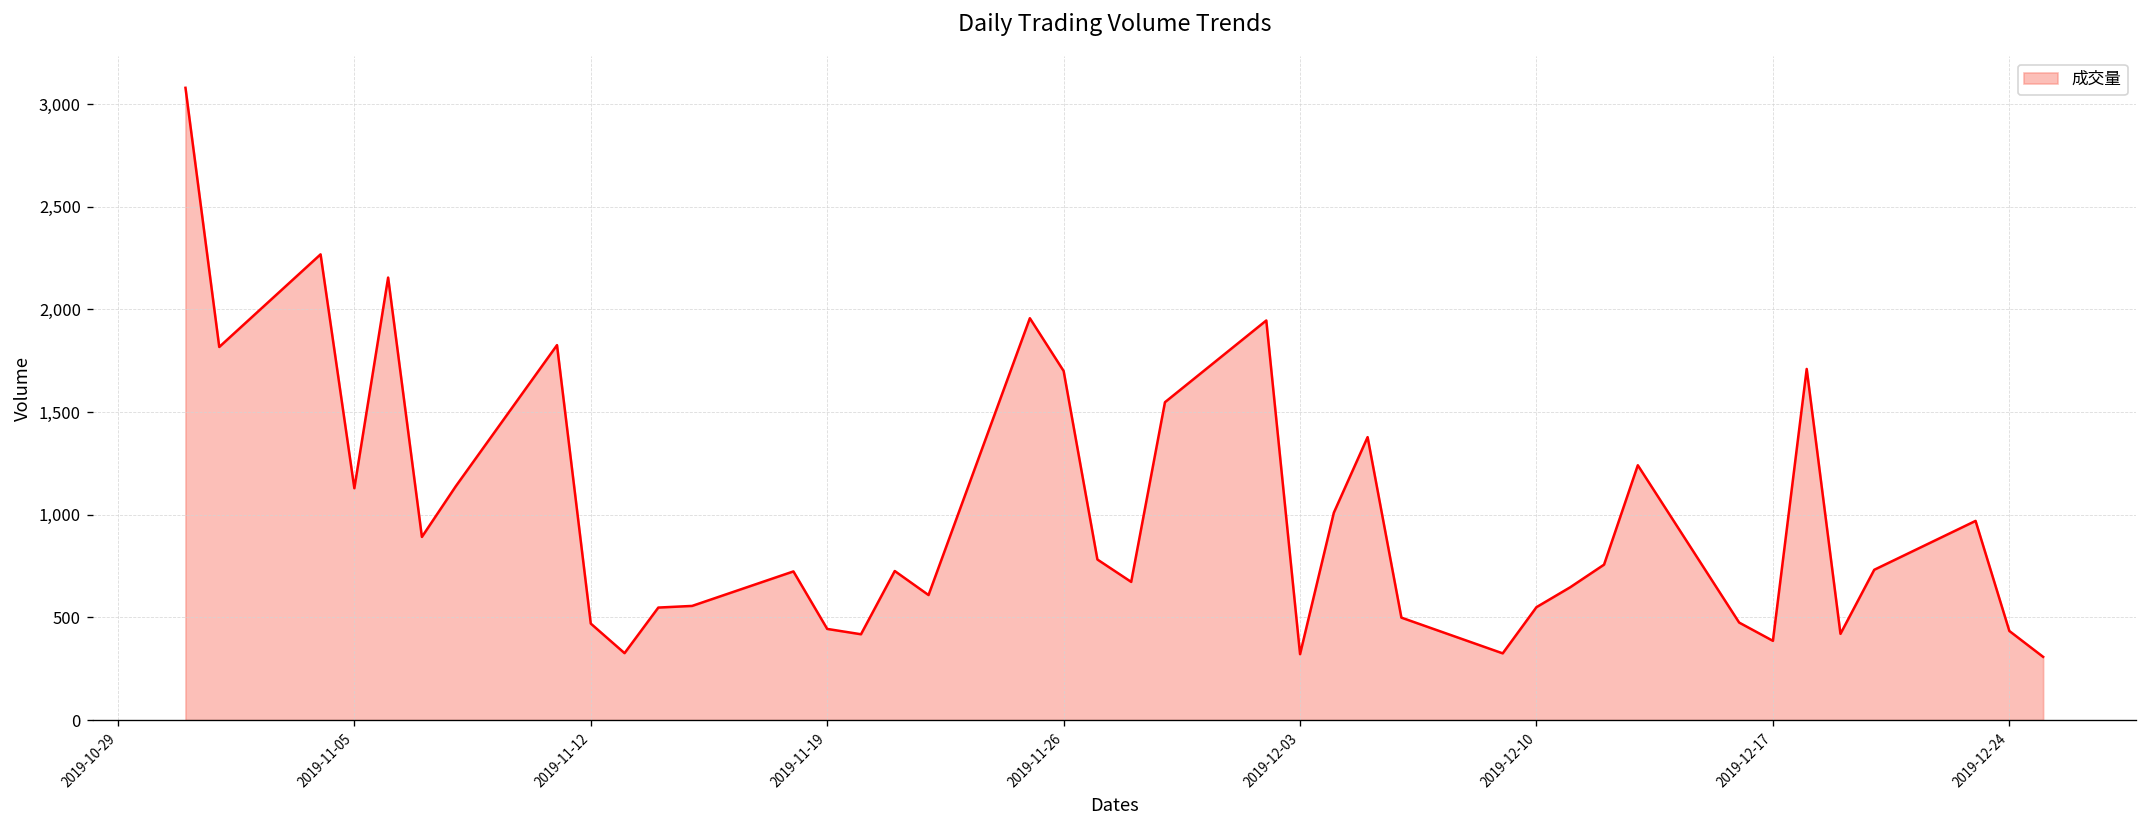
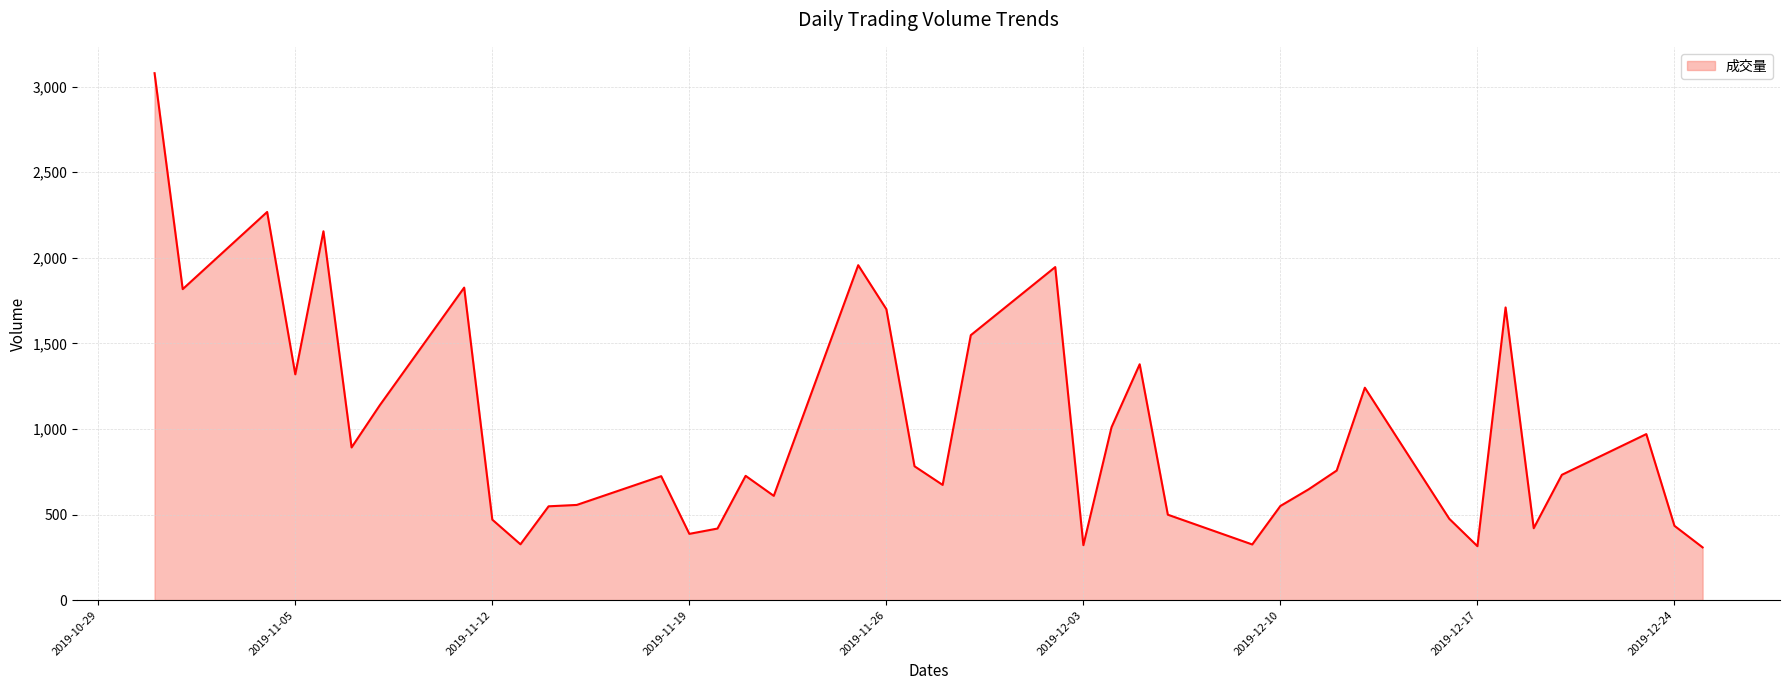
  {
-   "2019-11-05": "1,130",
+   "2019-11-05": "1,320",
    "2019-11-12": "470",
-   "2019-11-19": "440",
+   "2019-11-19": "390",
    "2019-11-26": "1,700",
    "2019-12-03": "320",
    "2019-12-10": "550",
-   "2019-12-17": "390",
+   "2019-12-17": "320",
    "2019-12-24": "430"
  }
